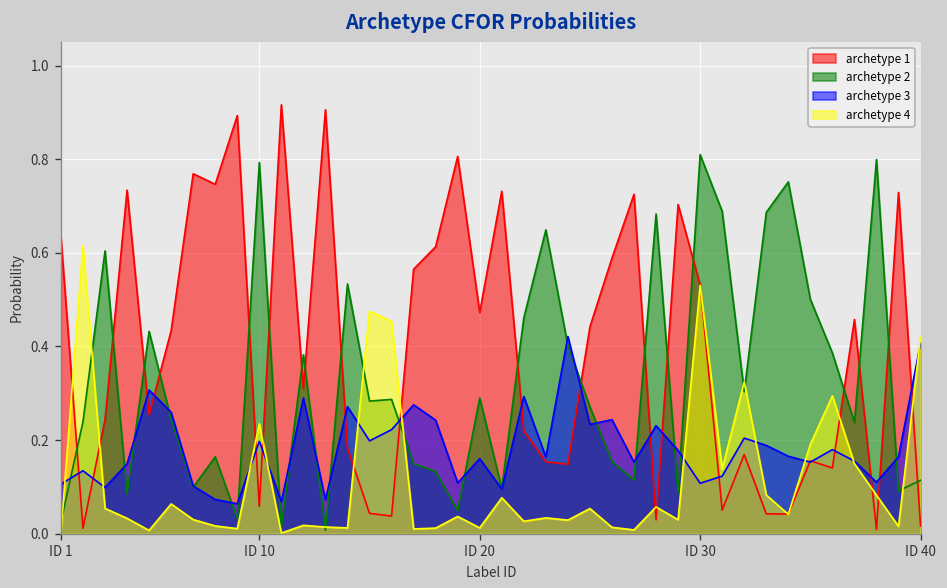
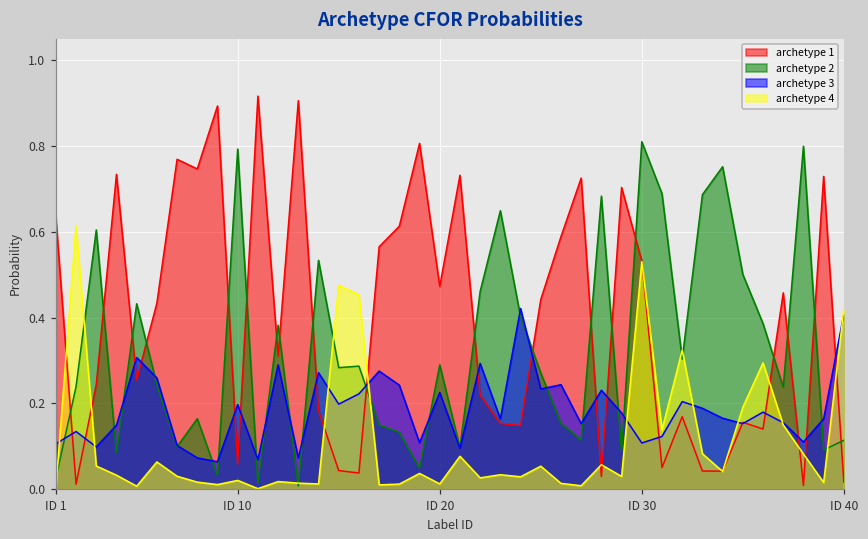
  {
    "archetype 1": {
      "ID 1": 0.63,
      "ID 10": 0.06,
      "ID 20": 0.47,
      "ID 40": 0.02
    },
    "archetype 2": {
      "ID 1": 0.03,
      "ID 10": 0.79,
      "ID 20": 0.29,
      "ID 30": 0.81,
      "ID 40": 0.11
    },
    "archetype 3": {
      "ID 1": 0.11,
      "ID 10": 0.20,
-     "ID 20": 0.16,
+     "ID 20": 0.23,
      "ID 30": 0.11,
      "ID 40": 0.41
    },
    "archetype 4": {
      "ID 1": 0.00,
-     "ID 10": 0.23,
+     "ID 10": 0.02,
      "ID 20": 0.01,
      "ID 40": 0.42
    }
  }
